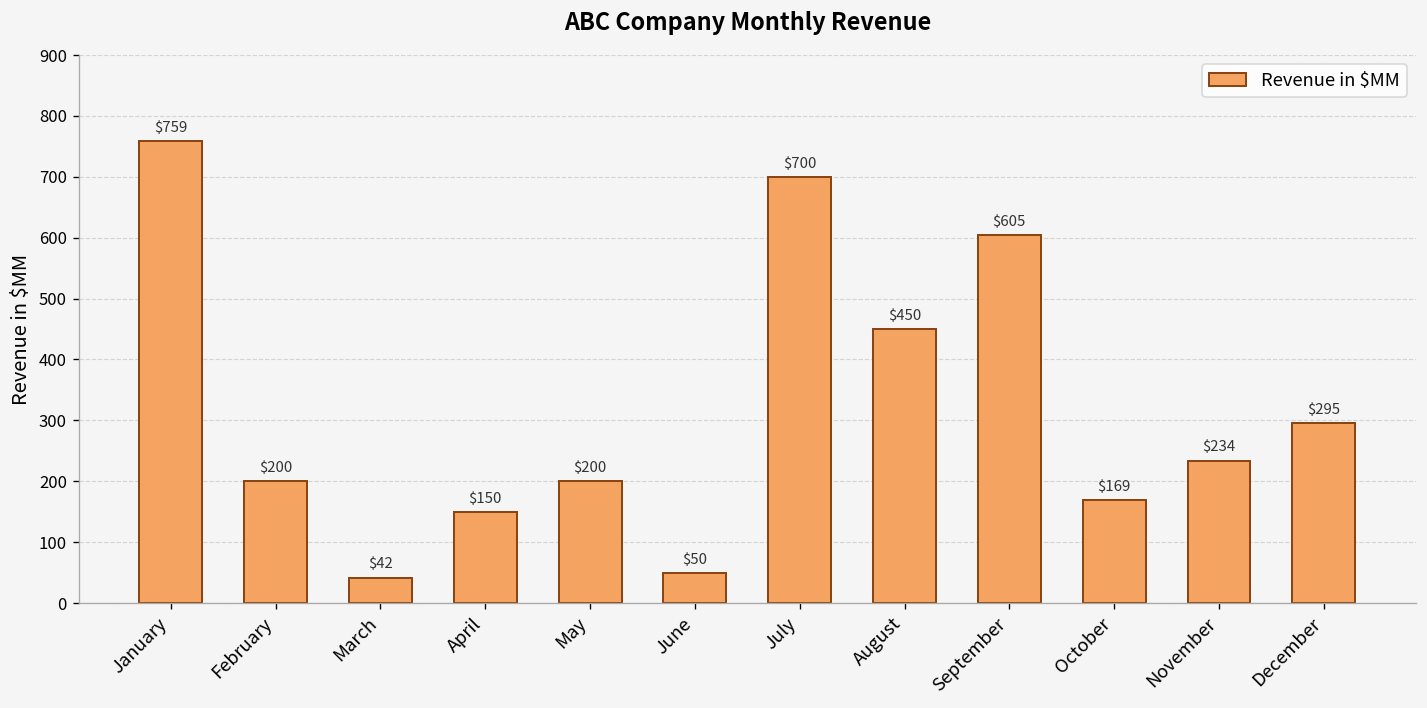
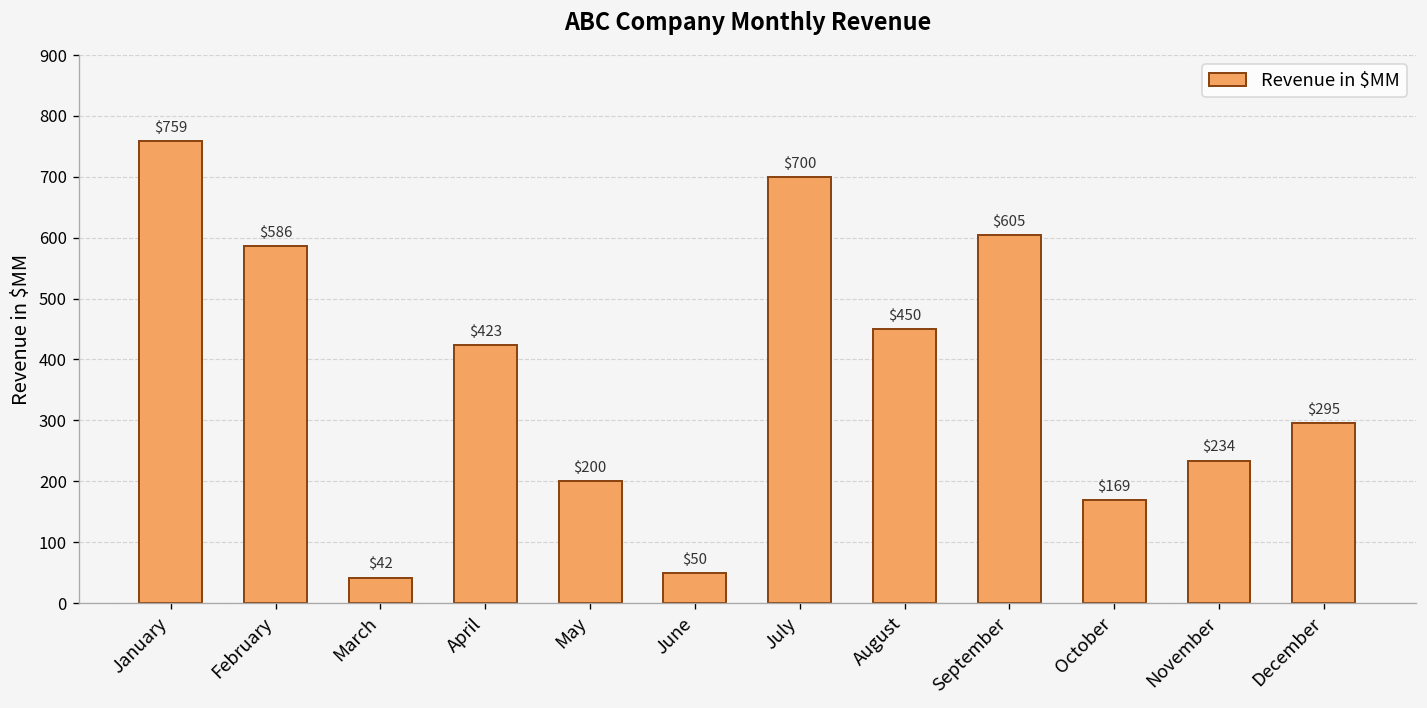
  {
    "January": "$759",
-   "February": "$200",
+   "February": "$586",
    "March": "$42",
-   "April": "$150",
+   "April": "$423",
    "May": "$200",
    "June": "$50",
    "July": "$700",
    "August": "$450",
    "September": "$605",
    "October": "$169",
    "November": "$234",
    "December": "$295"
  }
